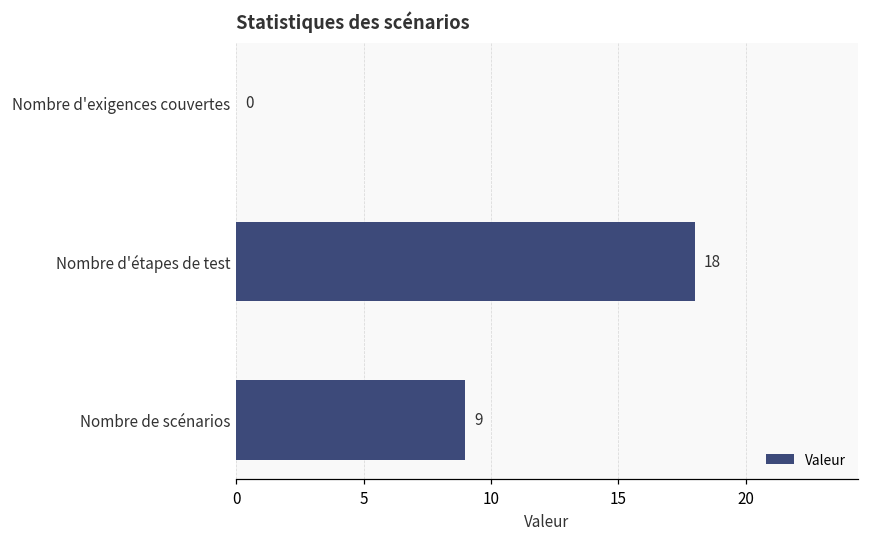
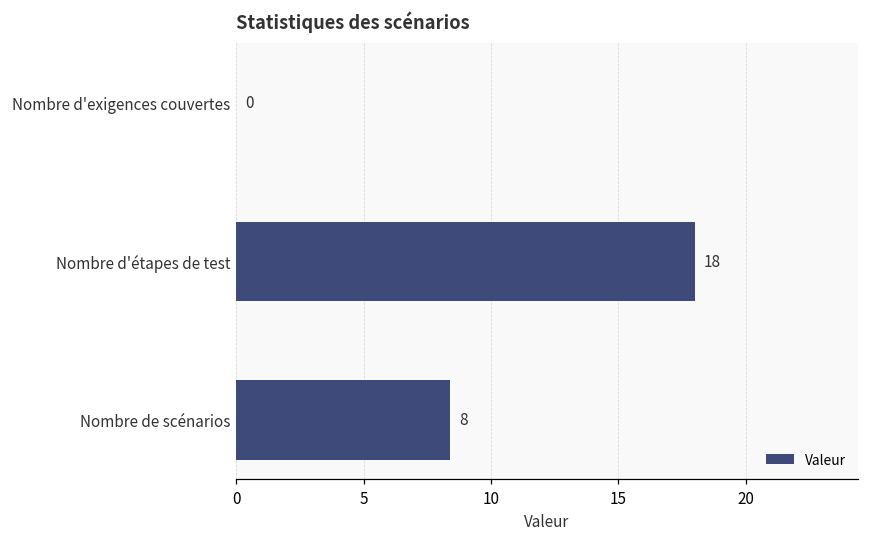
  {
    "Nombre d'exigences couvertes": 0,
    "Nombre d'étapes de test": 18,
-   "Nombre de scénarios": 9
+   "Nombre de scénarios": 8
  }
